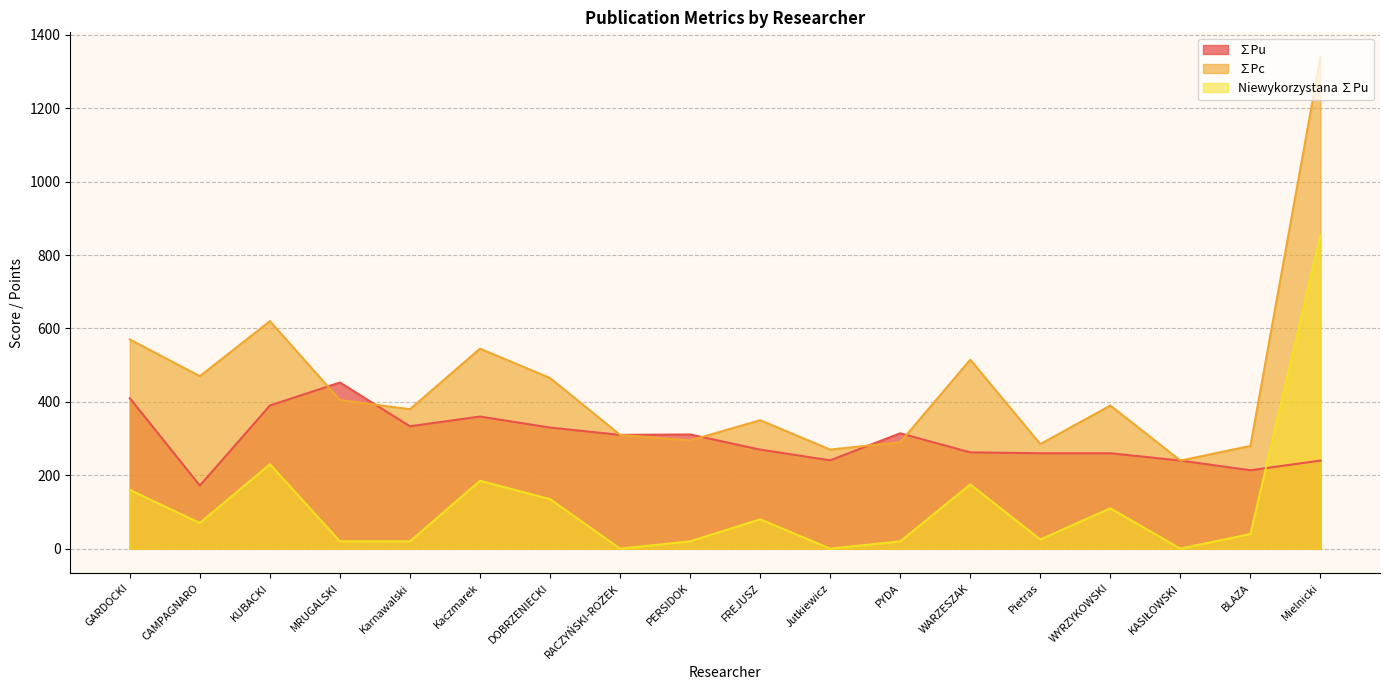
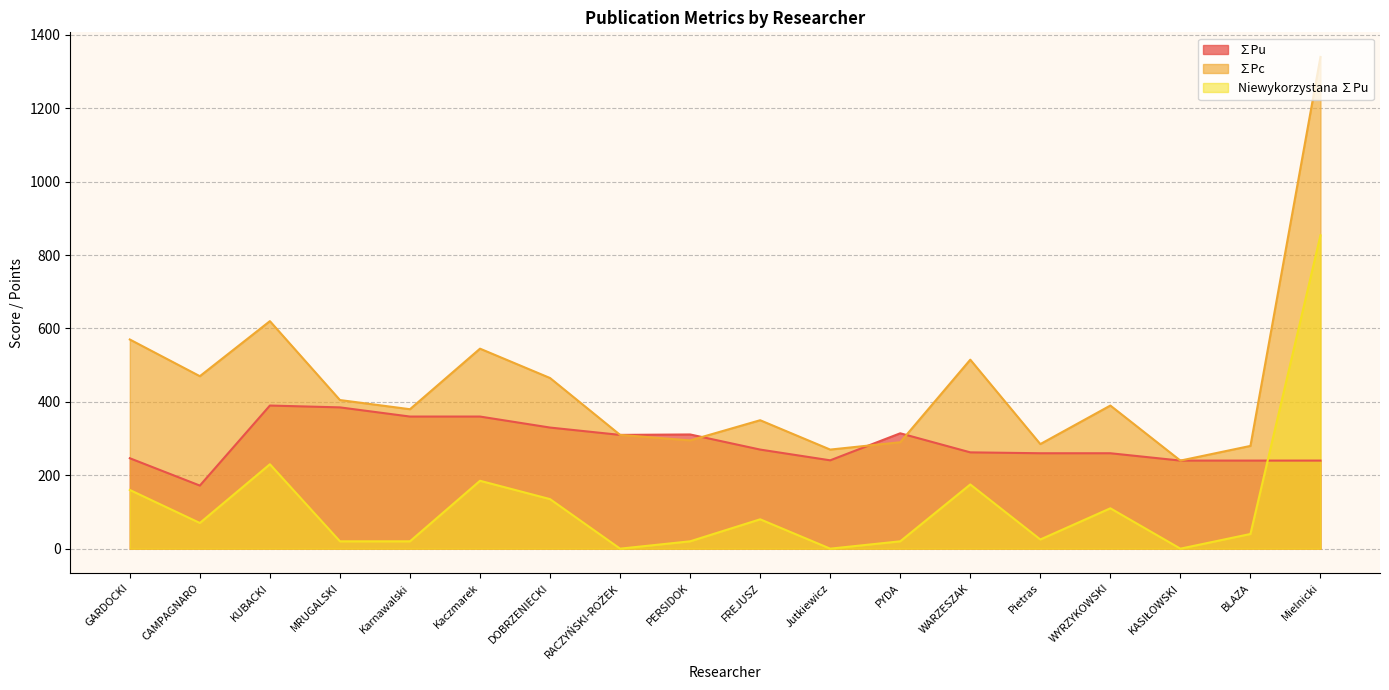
  {
    "∑Pu": {
-     "GARDOCKI": 410,
+     "GARDOCKI": 250,
      "CAMPAGNARO": 170,
      "KUBACKI": 390,
-     "MRUGALSKI": 450,
-     "Karnawalski": 330,
+     "MRUGALSKI": 390,
+     "Karnawalski": 360,
      "Kaczmarek": 360,
      "DOBRZENIECKI": 330,
      "PERSIDOK": 310,
      "FREJUSZ": 270,
      "Jutkiewicz": 240,
      "PYDA": 310,
      "WARZESZAK": 260,
      "Pietras": 260,
      "WYRZYKOWSKI": 260,
-     "BLAZA": 210,
+     "BLAZA": 240,
      "Mielnicki": 240
    }
  }
